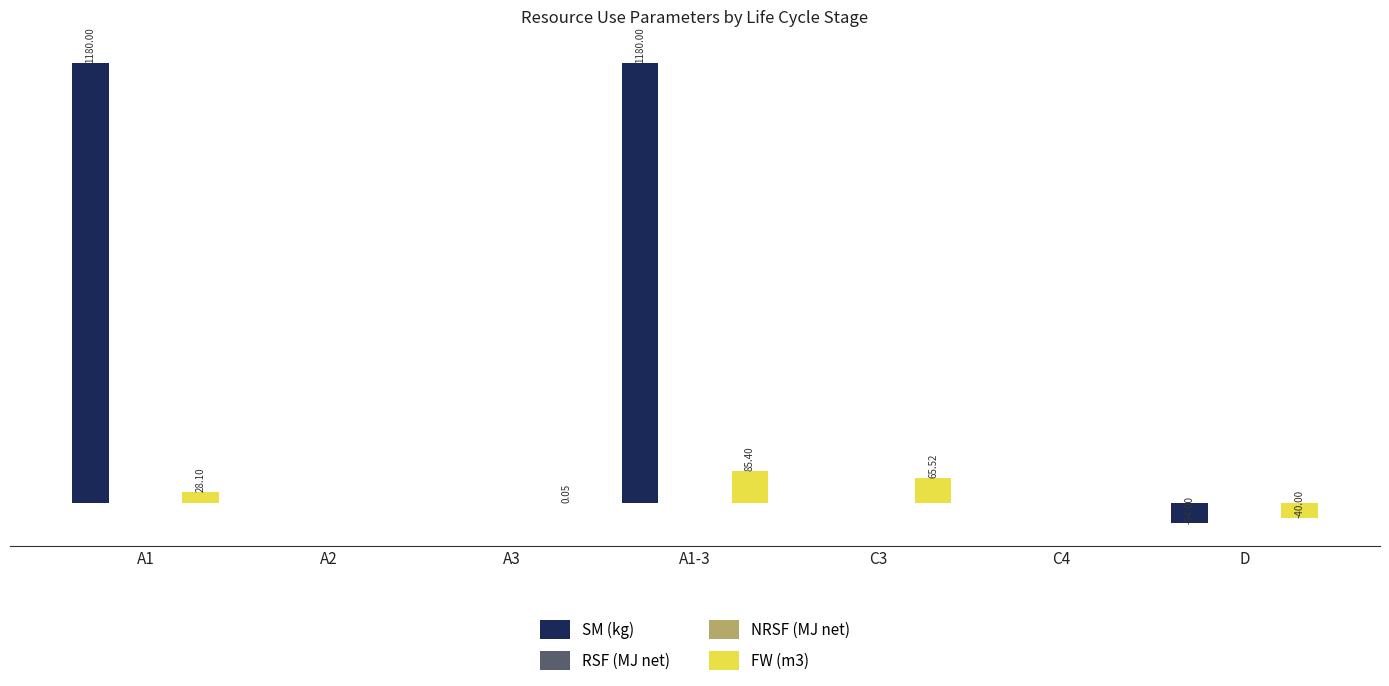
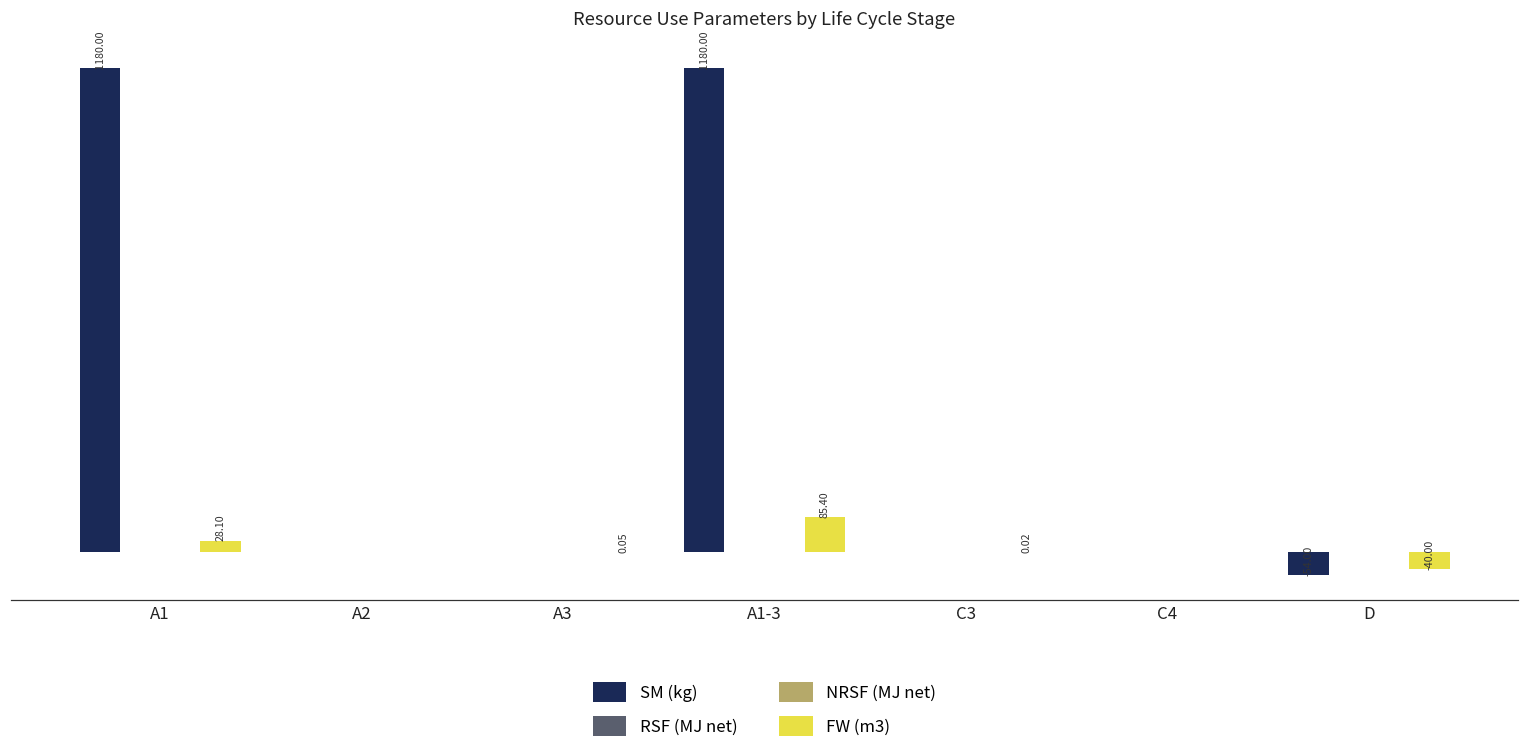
  {
    "SM (kg)": {
      "A1": 1180.00,
      "A1-3": 1180.00
    },
    "FW (m3)": {
      "A1": 28.10,
      "A3": 0.05,
      "A1-3": 85.40,
-     "C3": 65.52,
+     "C3": 0.02,
      "D": -40.00
    }
  }
